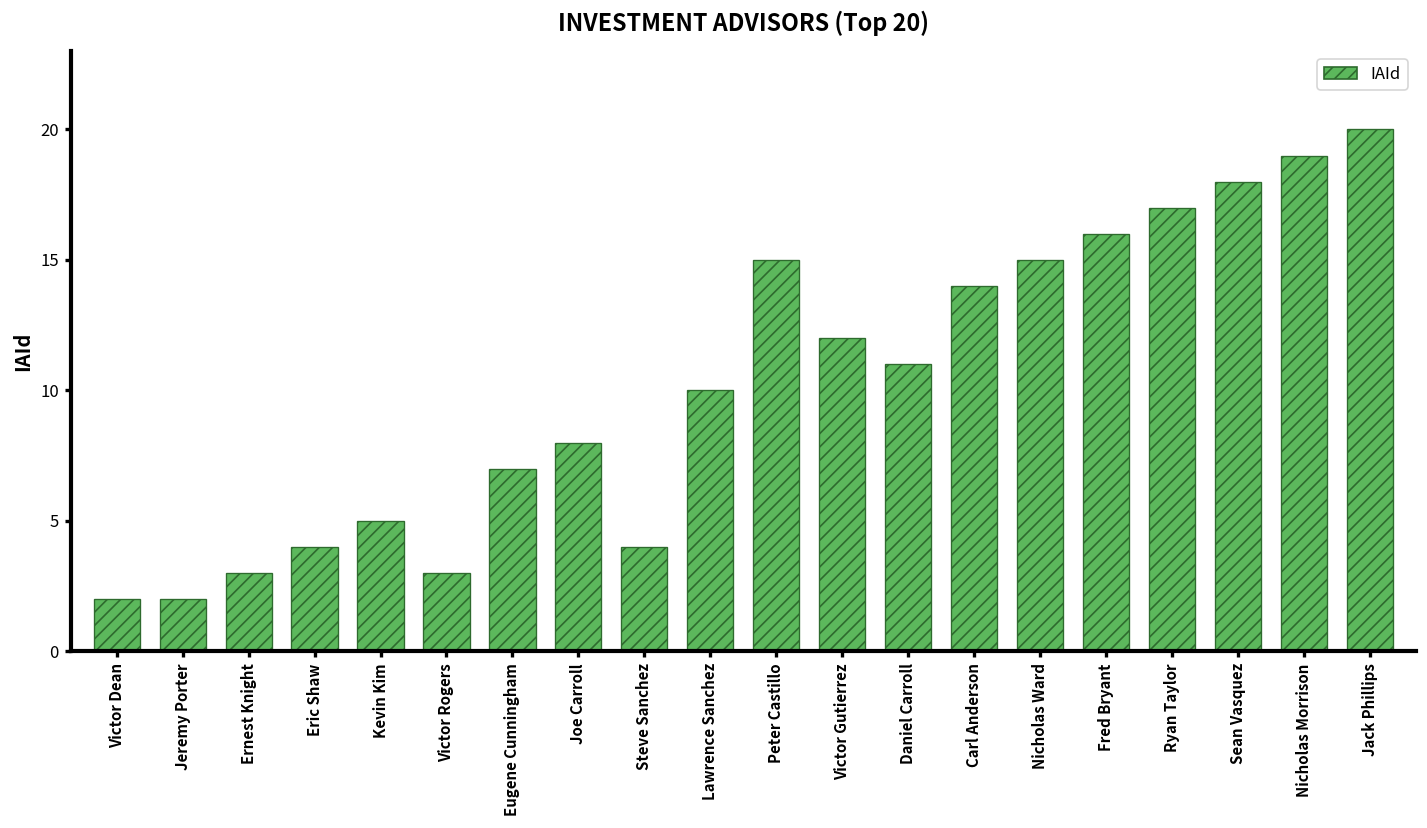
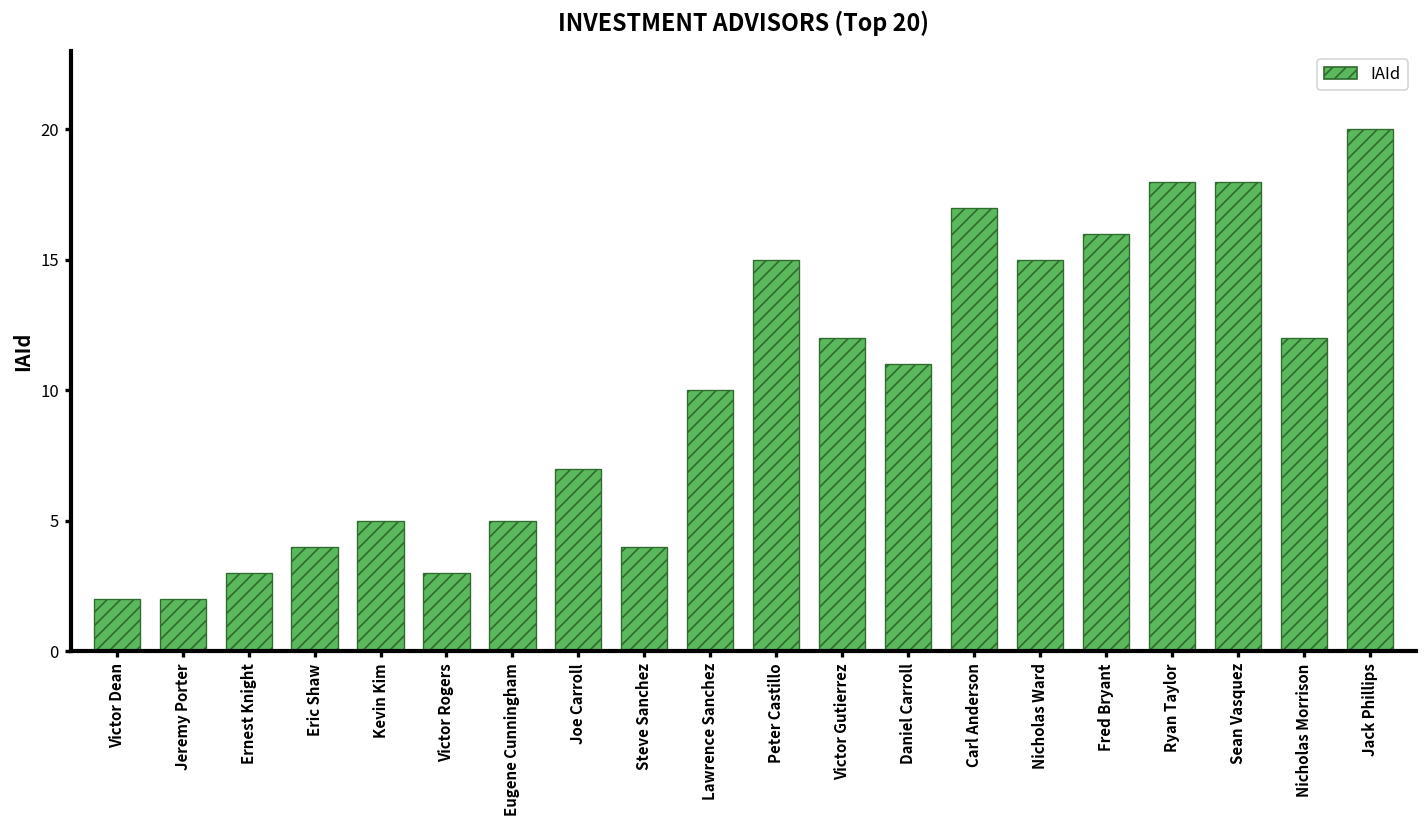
  {
    "Victor Dean": 2,
    "Jeremy Porter": 2,
    "Ernest Knight": 3,
    "Eric Shaw": 4,
    "Kevin Kim": 5,
    "Victor Rogers": 3,
-   "Eugene Cunningham": 7,
-   "Joe Carroll": 8,
+   "Eugene Cunningham": 5,
+   "Joe Carroll": 7,
    "Steve Sanchez": 4,
    "Lawrence Sanchez": 10,
    "Peter Castillo": 15,
    "Victor Gutierrez": 12,
    "Daniel Carroll": 11,
-   "Carl Anderson": 14,
+   "Carl Anderson": 17,
    "Nicholas Ward": 15,
    "Fred Bryant": 16,
-   "Ryan Taylor": 17,
+   "Ryan Taylor": 18,
    "Sean Vasquez": 18,
-   "Nicholas Morrison": 19,
+   "Nicholas Morrison": 12,
    "Jack Phillips": 20
  }
